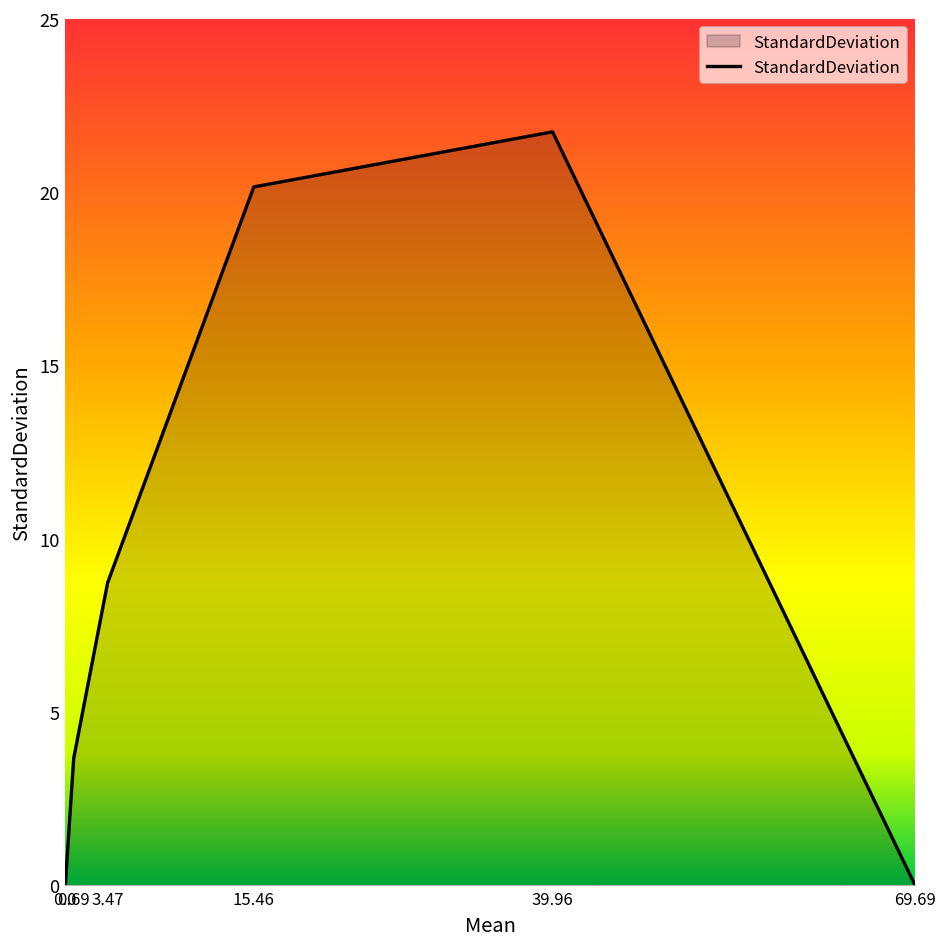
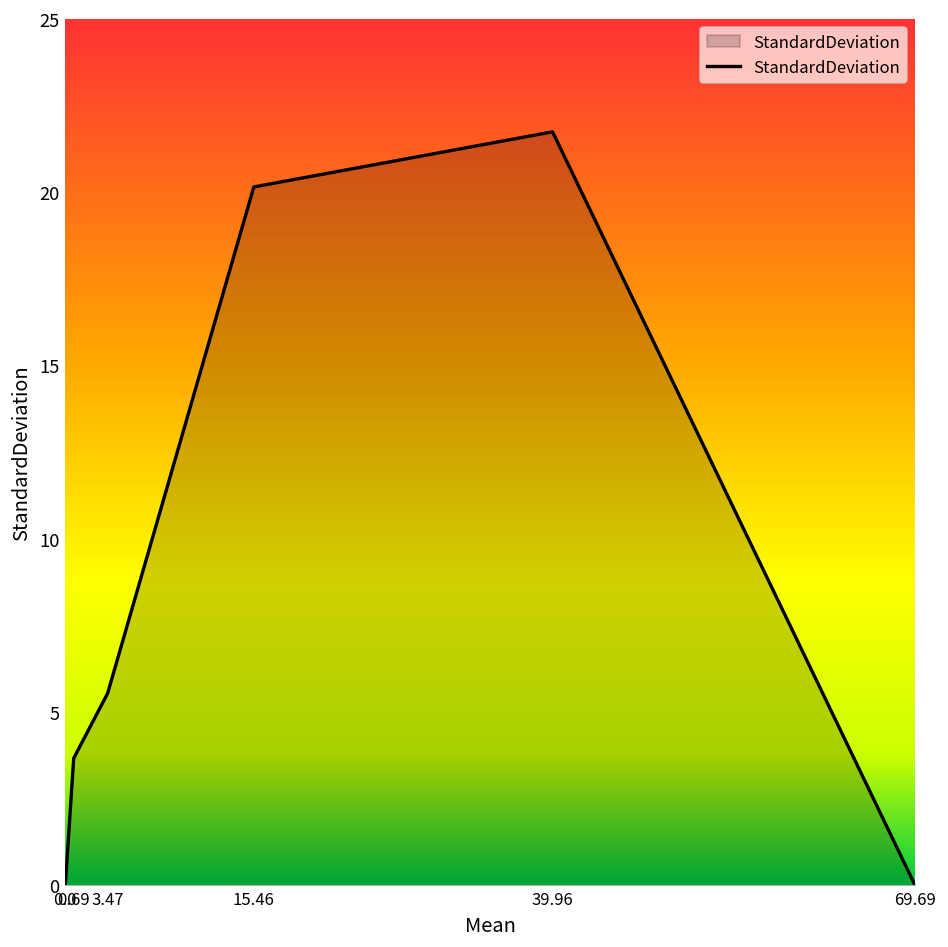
  {
-   "3.47": 8.6,
+   "3.47": 5.5,
    "15.46": 19.9,
    "39.96": 21.5,
    "69.69": 0.0
  }
